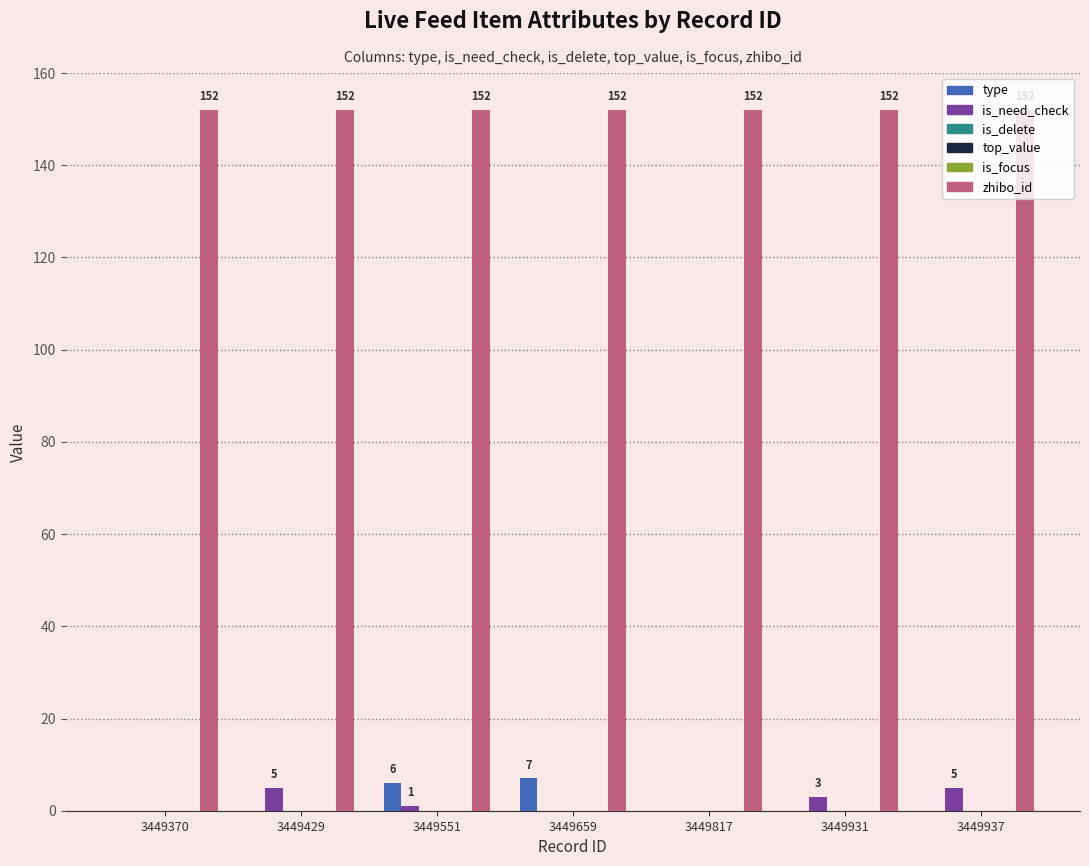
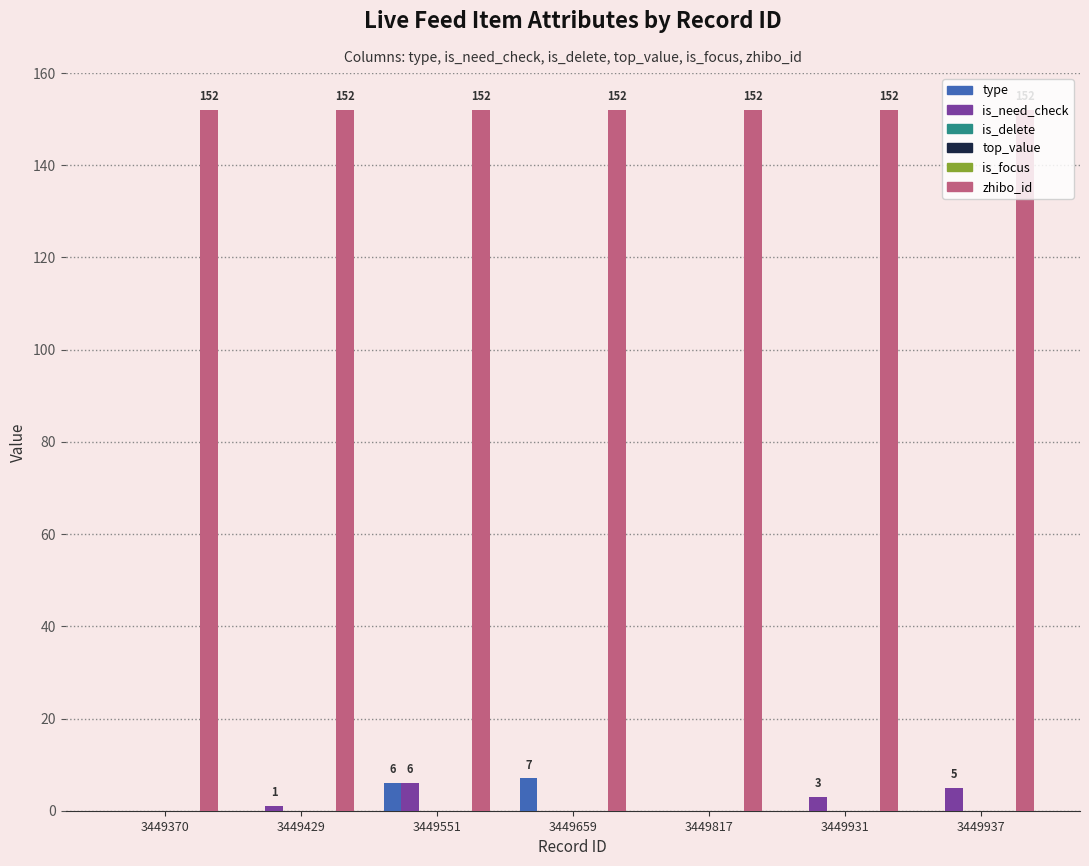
  {
    "type": {
      "3449551": 6,
      "3449659": 7
    },
    "is_need_check": {
-     "3449429": 5,
-     "3449551": 1,
+     "3449429": 1,
+     "3449551": 6,
      "3449931": 3,
      "3449937": 5
    },
    "is_delete": {
      "3449370": 0,
      "3449429": 0,
      "3449551": 0,
      "3449659": 0,
      "3449817": 0,
      "3449931": 0,
      "3449937": 0
    },
    "top_value": {
      "3449370": 0,
      "3449429": 0,
      "3449551": 0,
      "3449659": 0,
      "3449817": 0,
      "3449931": 0,
      "3449937": 0
    },
    "is_focus": {
      "3449370": 0,
      "3449429": 0,
      "3449551": 0,
      "3449659": 0,
      "3449817": 0,
      "3449931": 0,
      "3449937": 0
    },
    "zhibo_id": {
      "3449370": 152,
      "3449429": 152,
      "3449551": 152,
      "3449659": 152,
      "3449817": 152,
      "3449931": 152
    }
  }
